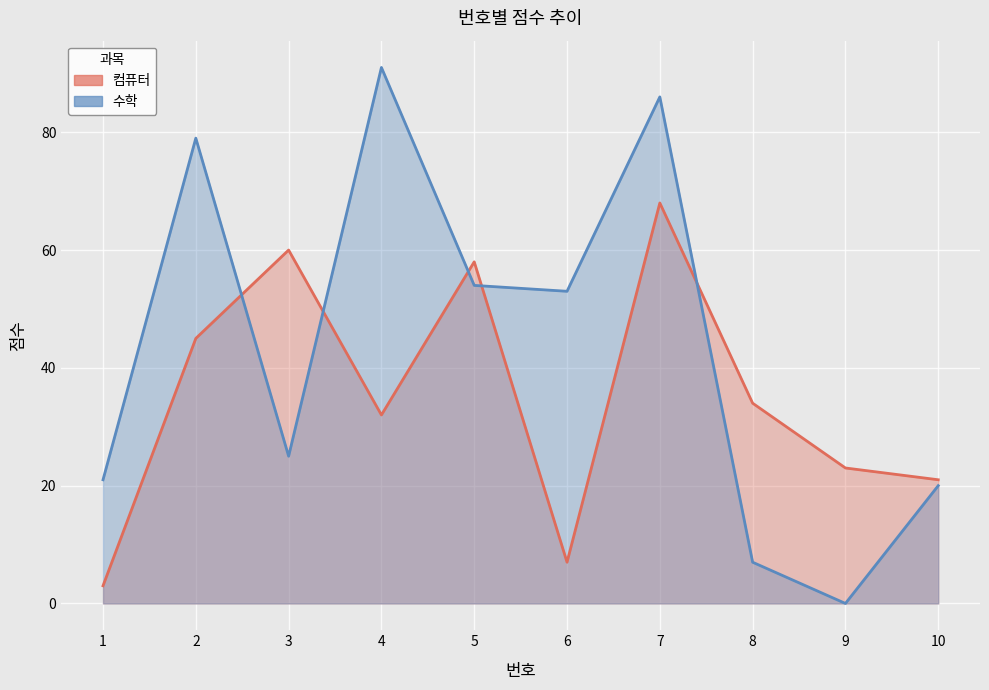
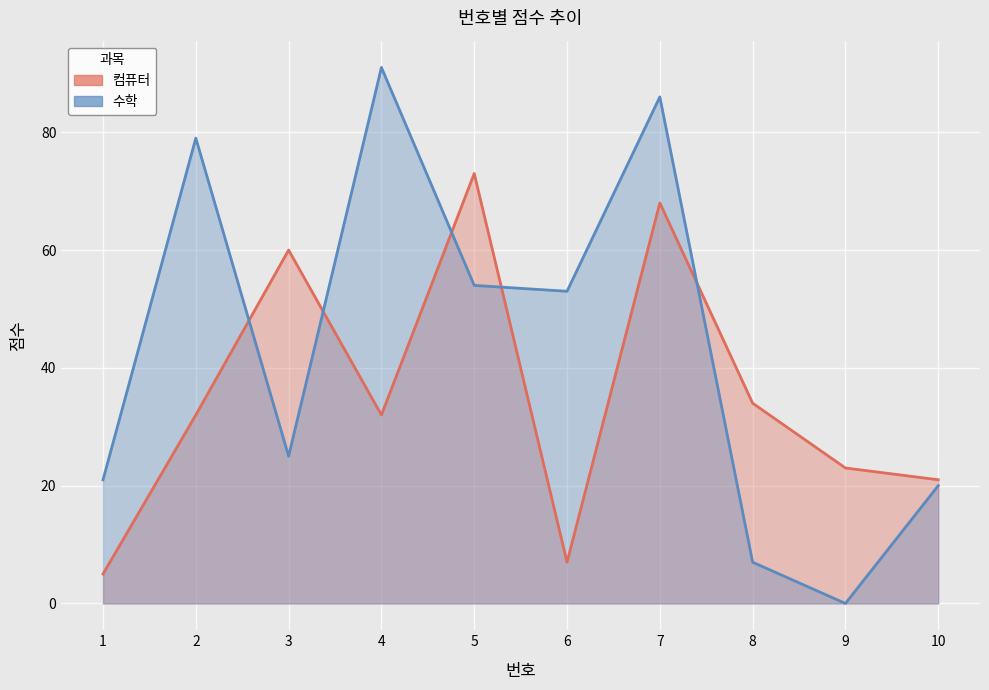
  {
    "컴퓨터": {
-     "1": 3,
-     "2": 45,
+     "1": 5,
+     "2": 32,
      "3": 60,
      "4": 32,
-     "5": 58,
+     "5": 73,
      "6": 7,
      "7": 68,
      "8": 34,
      "9": 23,
      "10": 21
    },
    "수학": {
      "1": 21,
      "2": 79,
      "3": 25,
      "4": 91,
      "5": 54,
      "6": 53,
      "7": 86,
      "8": 7,
      "9": 0,
      "10": 20
    }
  }
